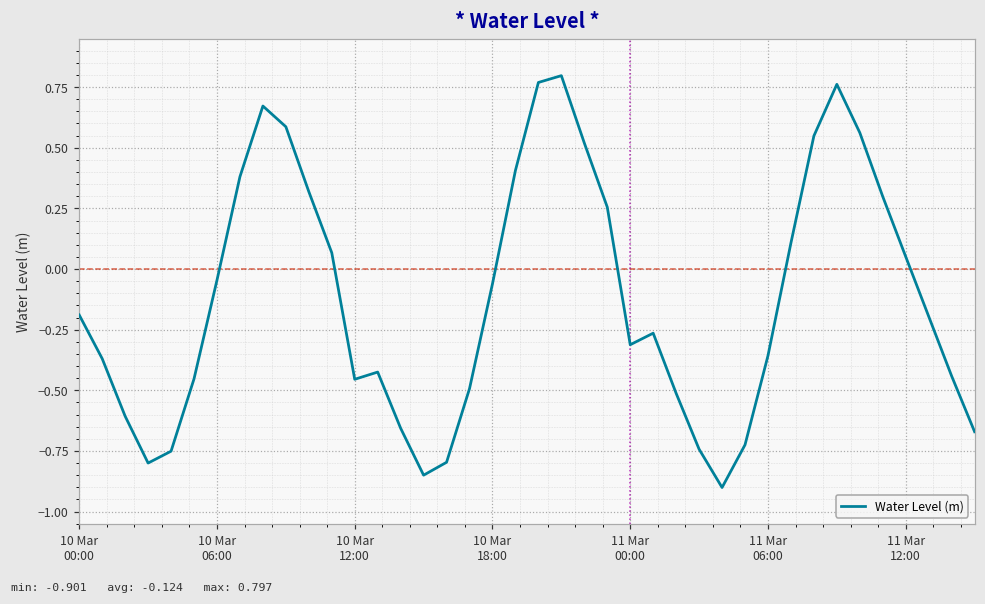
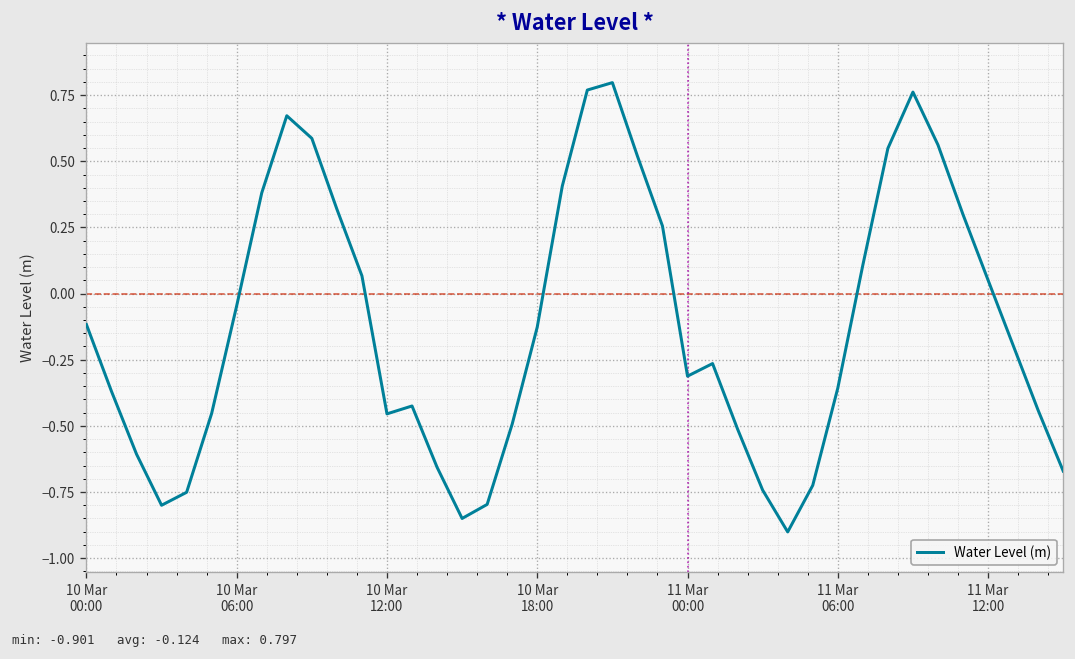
  {
-   "10 Mar 00:00": -0.19,
+   "10 Mar 00:00": -0.12,
    "10 Mar 06:00": -0.05,
    "10 Mar 12:00": -0.45,
-   "10 Mar 18:00": -0.06,
+   "10 Mar 18:00": -0.13,
    "11 Mar 00:00": -0.31,
    "11 Mar 06:00": -0.36,
    "11 Mar 12:00": 0.05
  }
